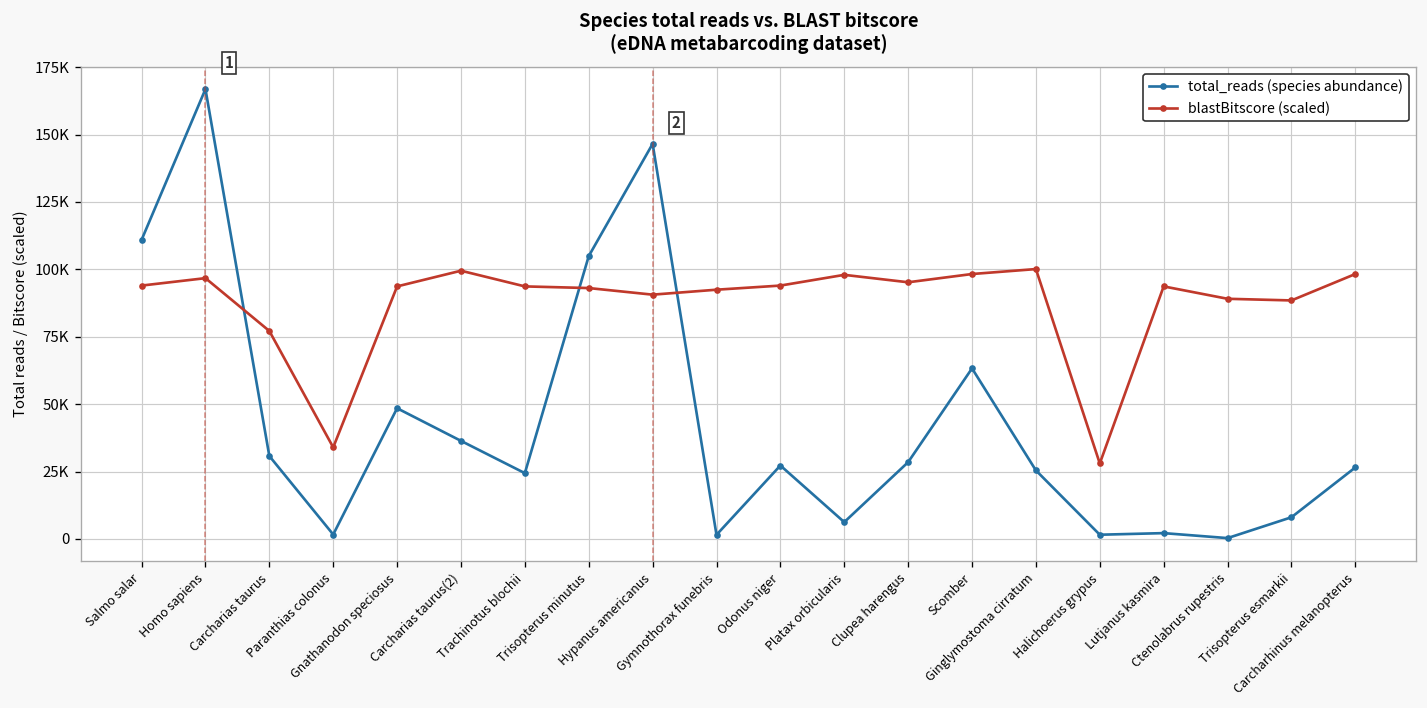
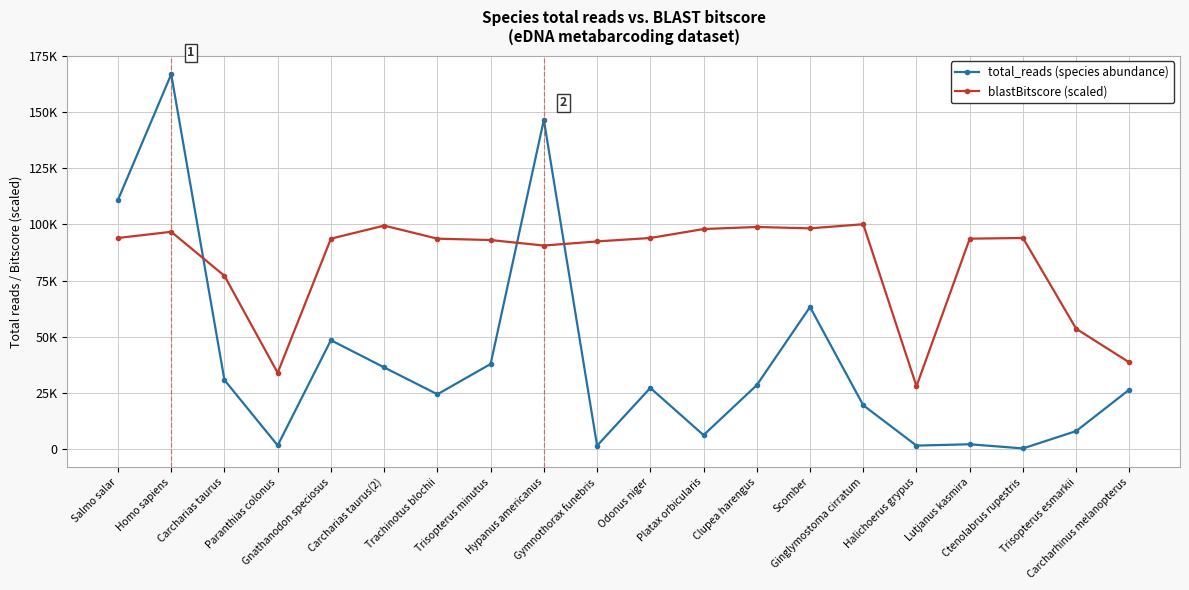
  {
    "total_reads (species abundance)": {
      "Salmo salar": 111000,
      "Carcharias taurus": 31000,
      "Paranthias colonus": 2000,
      "Gnathanodon speciosus": 48000,
      "Carcharias taurus(2)": 36000,
      "Trachinotus blochii": 24000,
-     "Trisopterus minutus": 105000,
+     "Trisopterus minutus": 38000,
      "Gymnothorax funebris": 2000,
      "Odonus niger": 27000,
      "Platax orbicularis": 6000,
      "Clupea harengus": 28000,
      "Scomber": 63000,
-     "Ginglymostoma cirratum": 25000,
+     "Ginglymostoma cirratum": 20000,
      "Halichoerus grypus": 2000,
      "Lutjanus kasmira": 2000,
      "Ctenolabrus rupestris": 0,
      "Trisopterus esmarkii": 8000,
      "Carcharhinus melanopterus": 27000
    },
    "blastBitscore (scaled)": {
      "Salmo salar": 94000,
      "Homo sapiens": 97000,
      "Carcharias taurus": 77000,
      "Paranthias colonus": 34000,
      "Gnathanodon speciosus": 94000,
      "Carcharias taurus(2)": 100000,
      "Trachinotus blochii": 94000,
      "Trisopterus minutus": 93000,
      "Hypanus americanus": 91000,
      "Gymnothorax funebris": 92000,
      "Odonus niger": 94000,
      "Platax orbicularis": 98000,
-     "Clupea harengus": 95000,
+     "Clupea harengus": 99000,
      "Scomber": 98000,
      "Ginglymostoma cirratum": 100000,
      "Halichoerus grypus": 28000,
      "Lutjanus kasmira": 94000,
-     "Ctenolabrus rupestris": 89000,
-     "Trisopterus esmarkii": 88000,
-     "Carcharhinus melanopterus": 98000
+     "Ctenolabrus rupestris": 94000,
+     "Trisopterus esmarkii": 54000,
+     "Carcharhinus melanopterus": 39000
    }
  }
